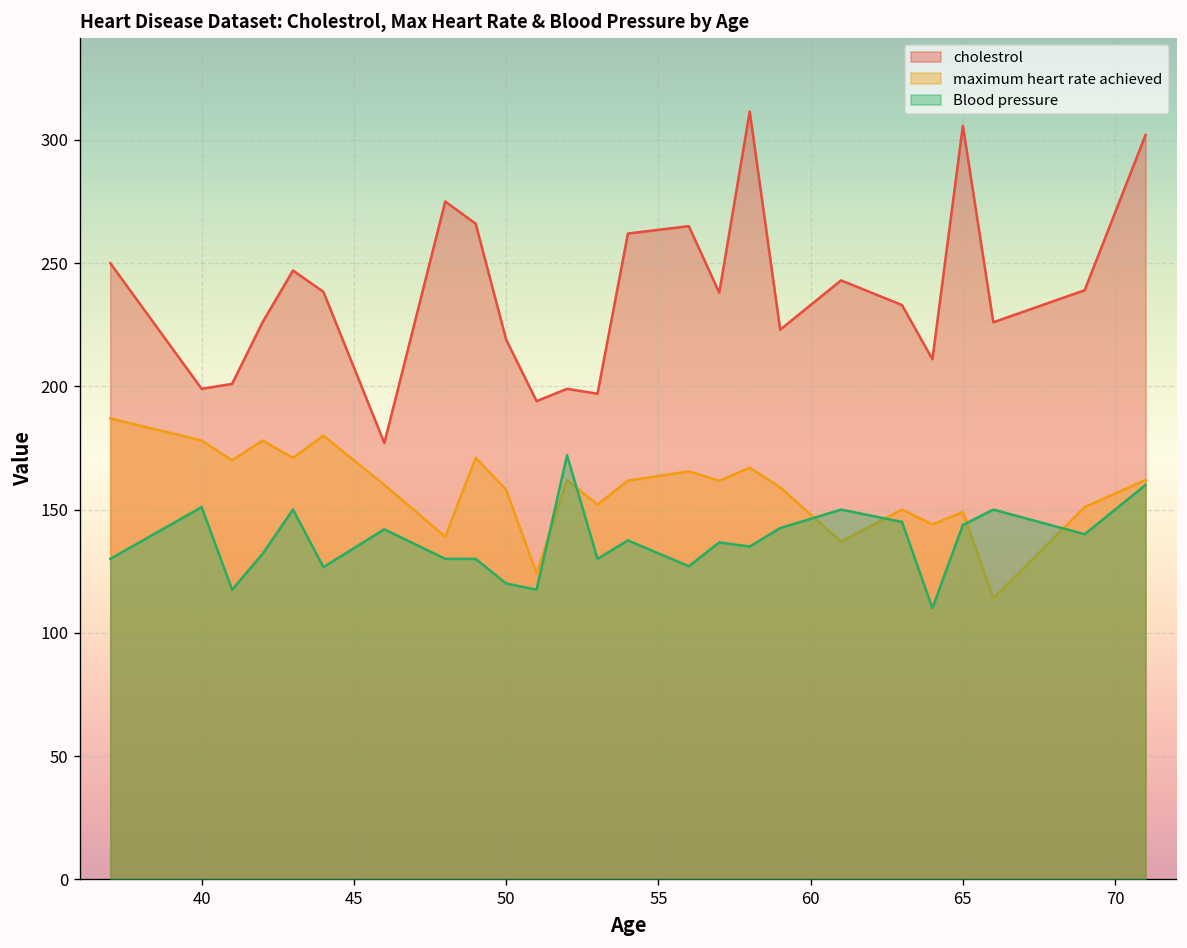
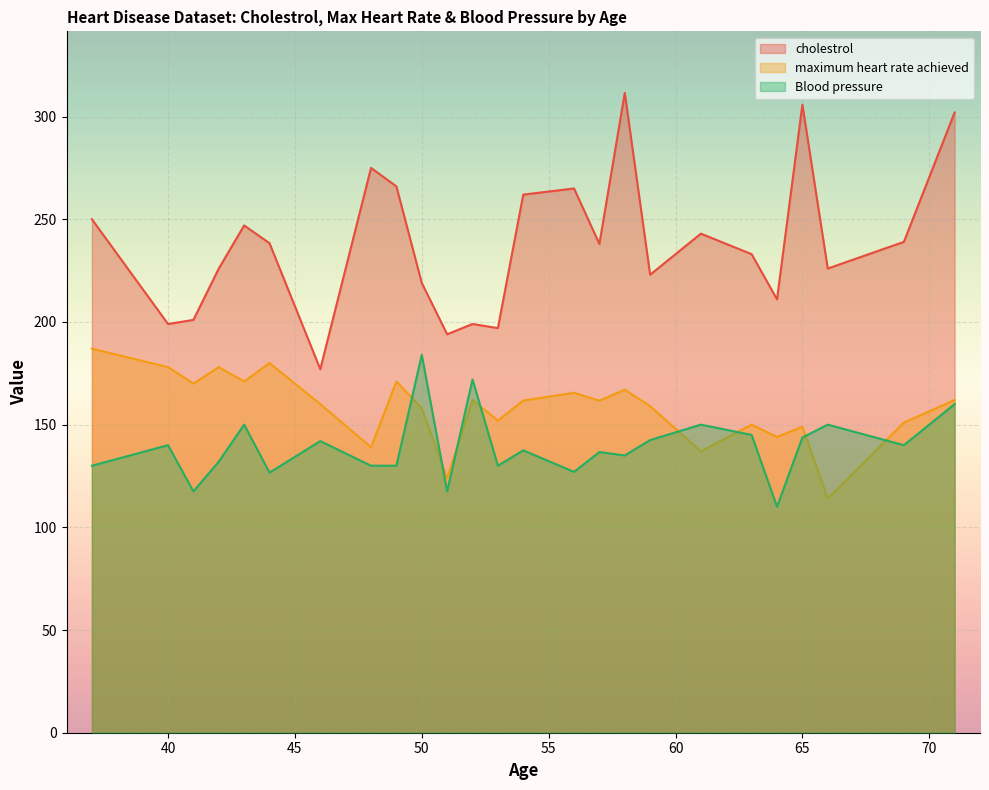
  {
    "Blood pressure": {
-     "40": 151,
-     "50": 120,
+     "40": 140,
+     "50": 184,
      "65": 144
    }
  }
